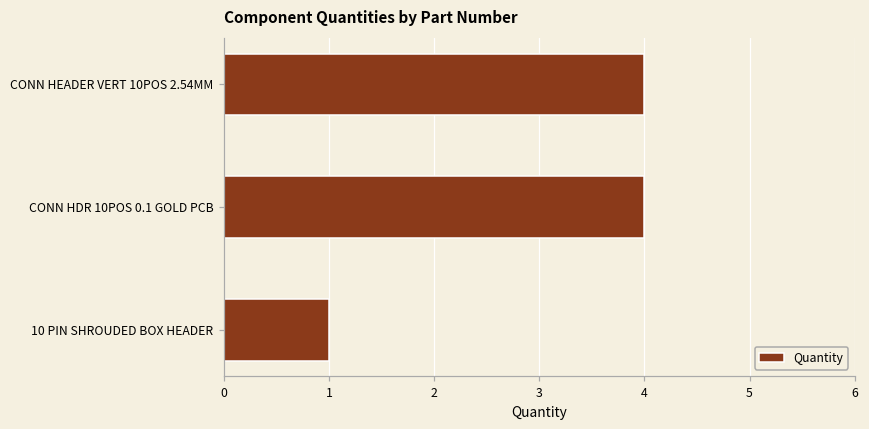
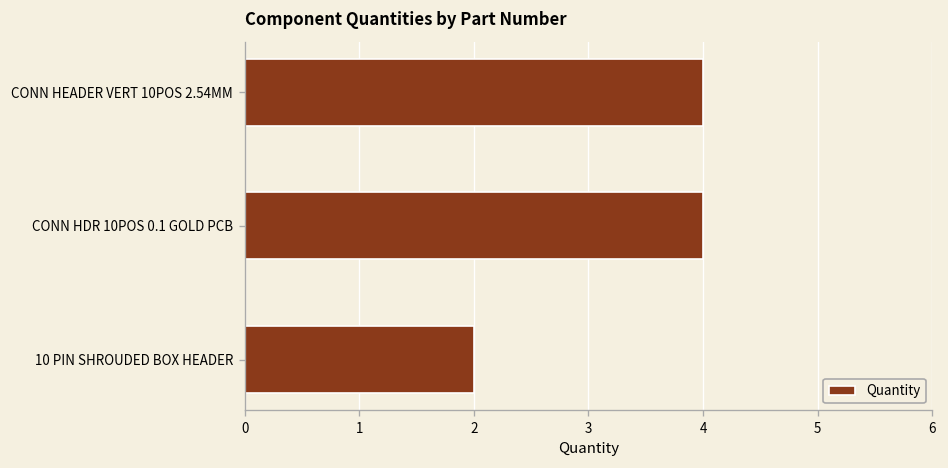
  {
    "CONN HEADER VERT 10POS 2.54MM": 4,
    "CONN HDR 10POS 0.1 GOLD PCB": 4,
-   "10 PIN SHROUDED BOX HEADER": 1
+   "10 PIN SHROUDED BOX HEADER": 2
  }
